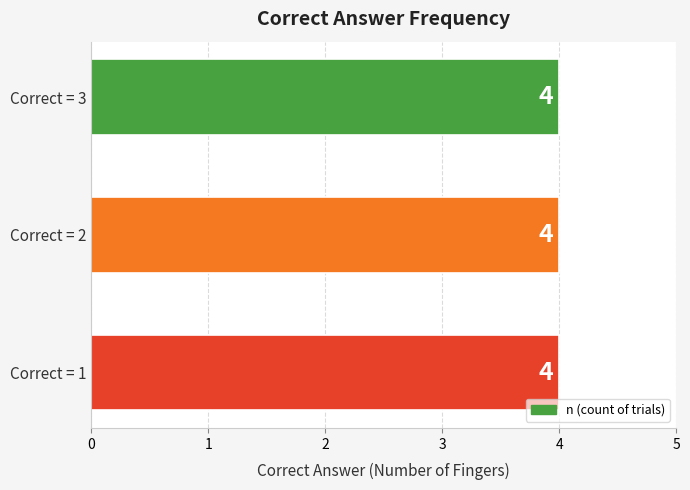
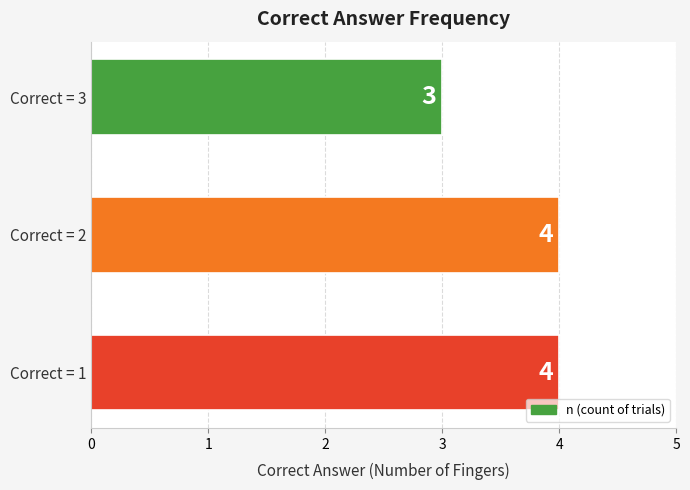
  {
-   "Correct = 3": 4,
+   "Correct = 3": 3,
    "Correct = 2": 4,
    "Correct = 1": 4
  }
